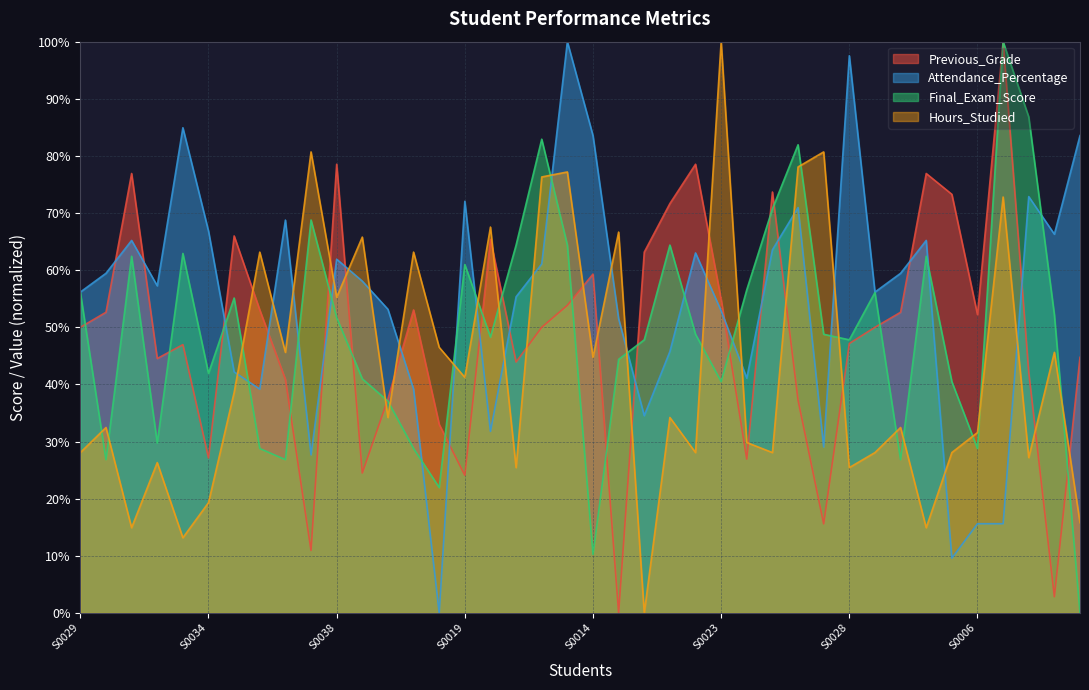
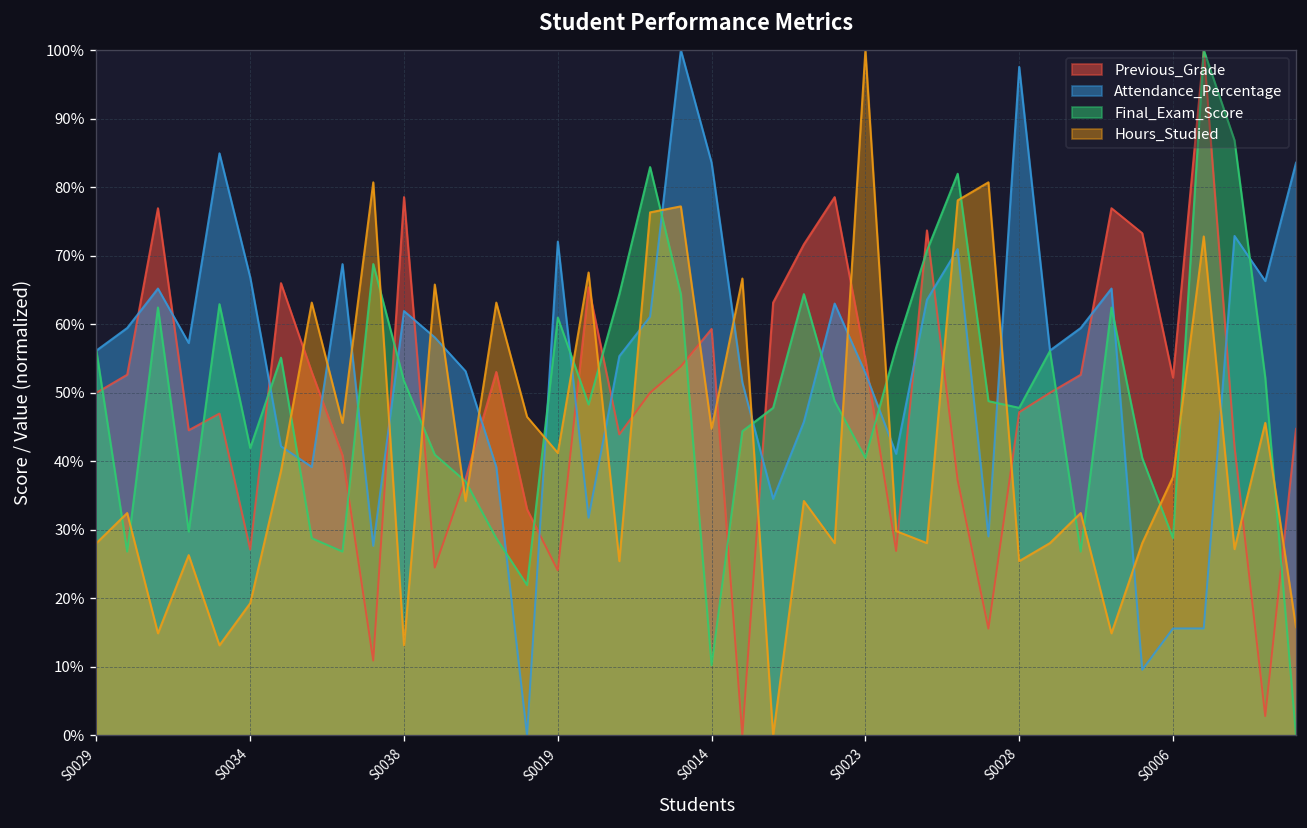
  {
    "Previous_Grade": {
      "S0034": "27%",
      "S0038": "79%",
      "S0019": "24%",
      "S0014": "59%",
      "S0023": "55%",
      "S0028": "47%",
      "S0006": "52%"
    },
    "Attendance_Percentage": {
      "S0034": "67%",
      "S0038": "62%",
      "S0019": "72%",
      "S0014": "84%",
      "S0023": "53%",
      "S0028": "98%",
      "S0006": "16%"
    },
    "Final_Exam_Score": {
      "S0034": "42%",
      "S0038": "52%",
      "S0019": "61%",
      "S0014": "10%",
      "S0023": "40%",
      "S0028": "48%",
      "S0006": "29%"
    },
    "Hours_Studied": {
      "S0034": "19%",
-     "S0038": "55%",
+     "S0038": "13%",
      "S0019": "41%",
      "S0014": "45%",
      "S0023": "100%",
      "S0028": "25%",
-     "S0006": "32%"
+     "S0006": "38%"
    }
  }
